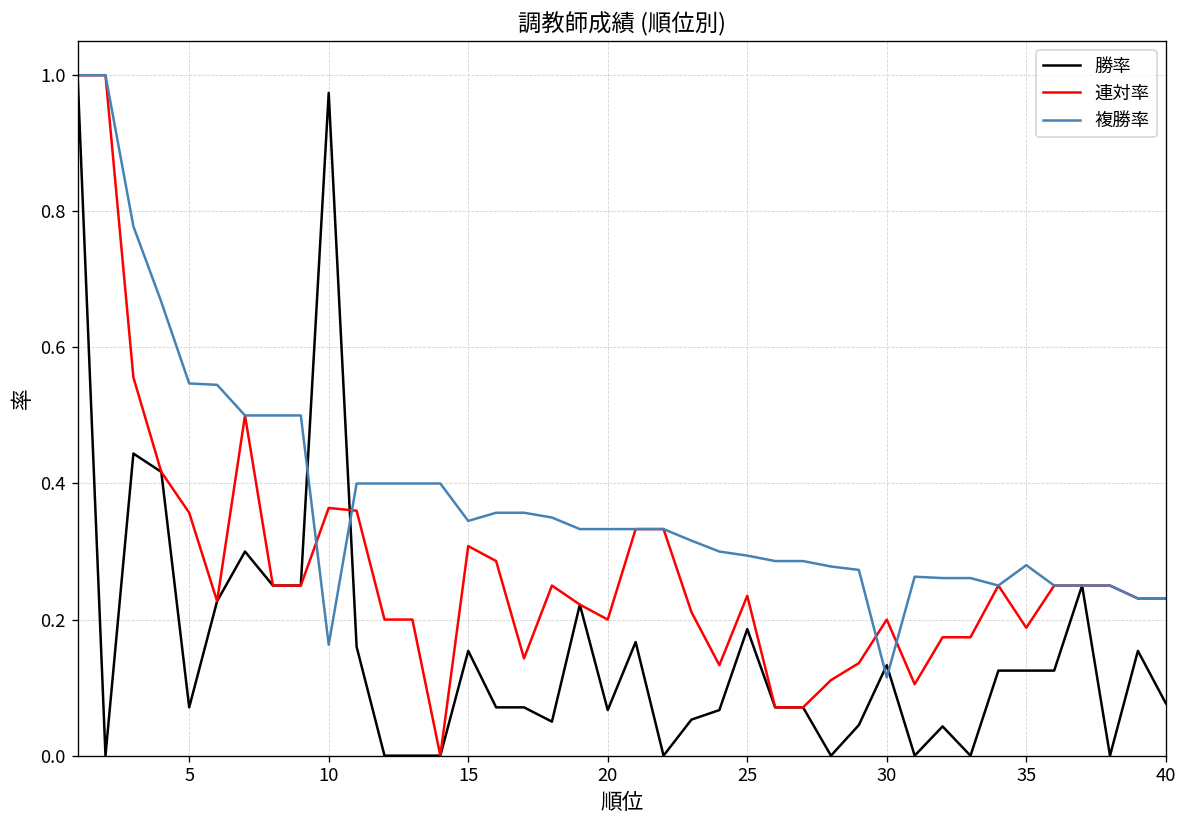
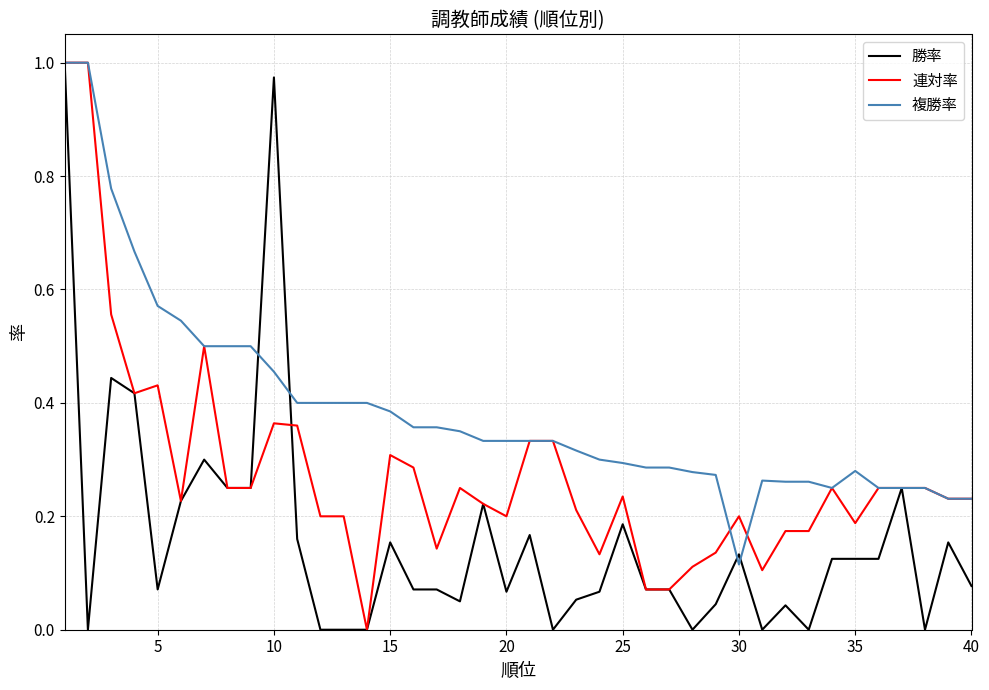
  {
    "勝率": {
      "5": 0.07,
      "10": 0.97,
      "15": 0.15,
      "20": 0.07,
      "25": 0.19,
      "30": 0.13,
      "35": 0.13,
      "40": 0.08
    },
    "連対率": {
-     "5": 0.36,
+     "5": 0.43,
      "10": 0.36,
      "15": 0.31,
      "20": 0.20,
      "25": 0.24,
      "30": 0.20,
      "35": 0.19
    },
    "複勝率": {
-     "5": 0.55,
-     "10": 0.16,
-     "15": 0.35,
+     "5": 0.57,
+     "10": 0.46,
+     "15": 0.39,
      "20": 0.33,
      "25": 0.29,
      "30": 0.12,
      "35": 0.28
    }
  }
